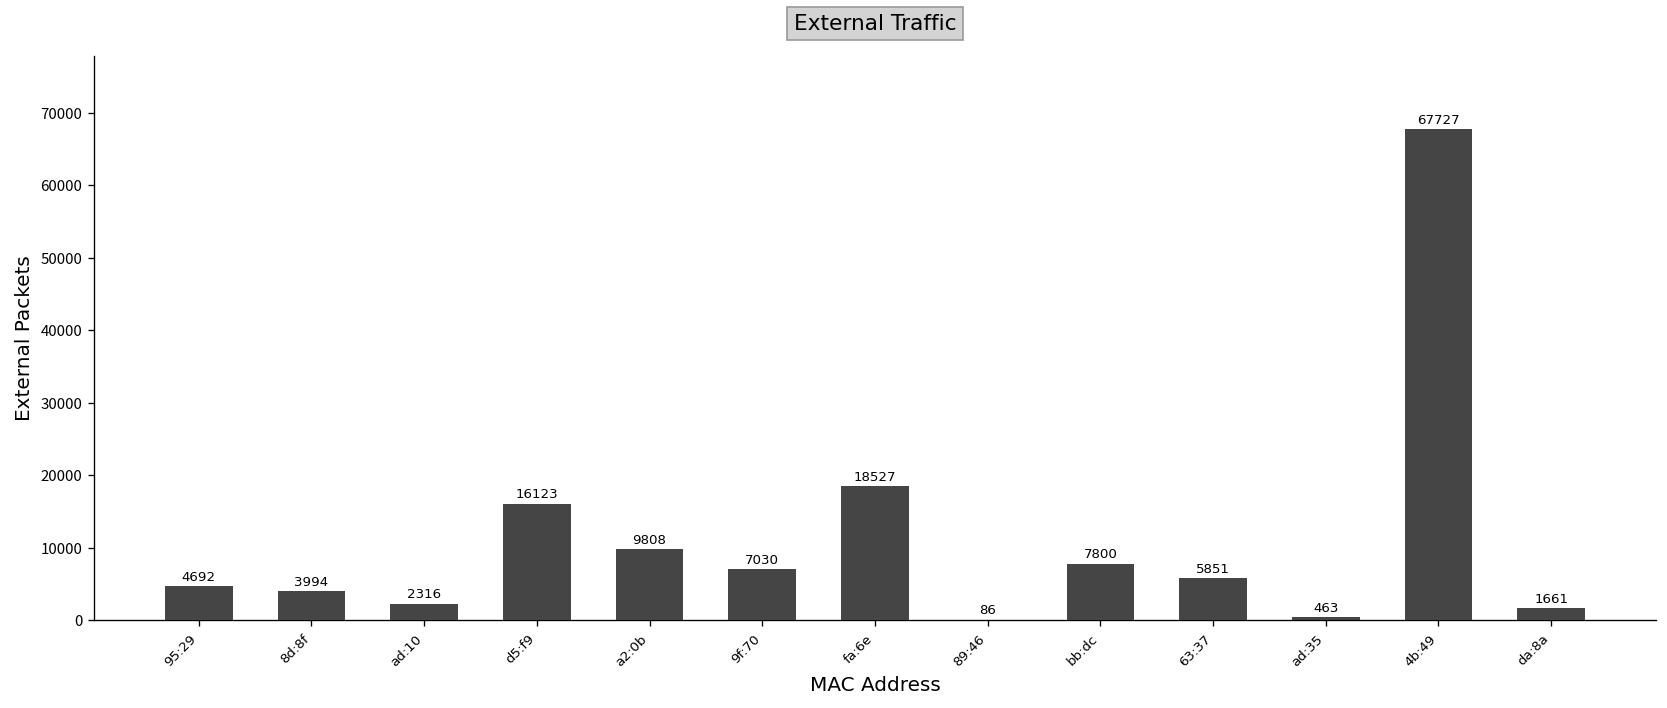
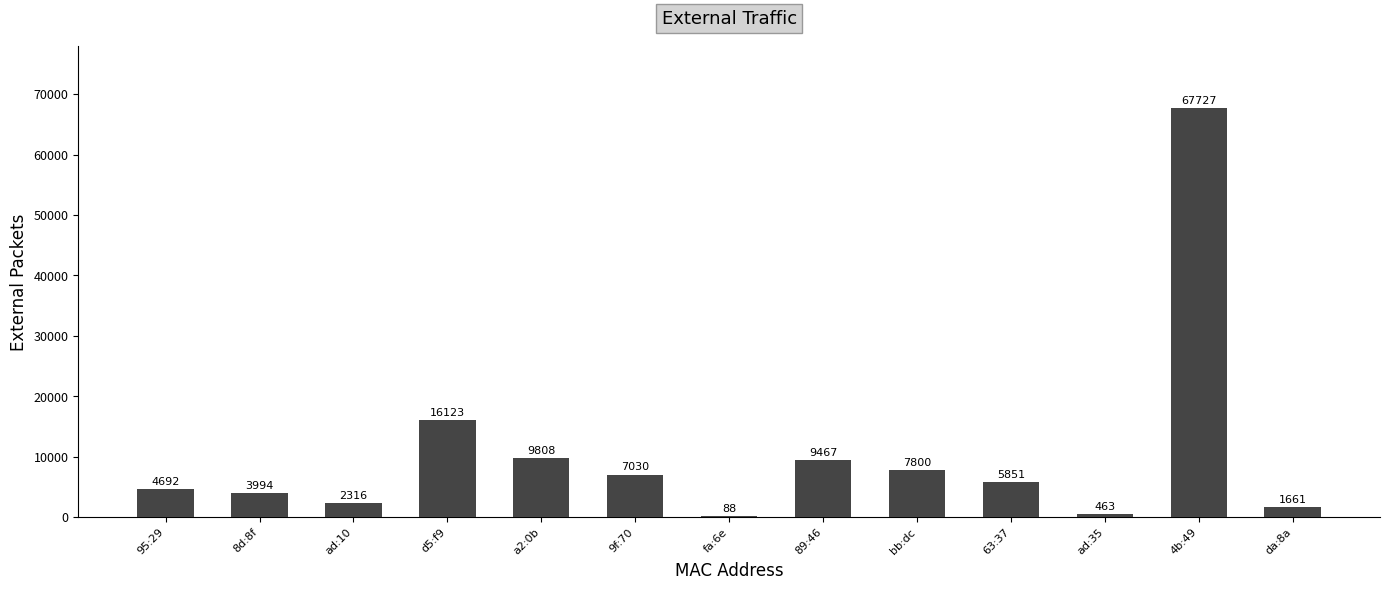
  {
    "95:29": 4692,
    "8d:8f": 3994,
    "ad:10": 2316,
    "d5:f9": 16123,
    "a2:0b": 9808,
    "9f:70": 7030,
-   "fa:6e": 18527,
-   "89:46": 86,
+   "fa:6e": 88,
+   "89:46": 9467,
    "bb:dc": 7800,
    "63:37": 5851,
    "ad:35": 463,
    "4b:49": 67727,
    "da:8a": 1661
  }
